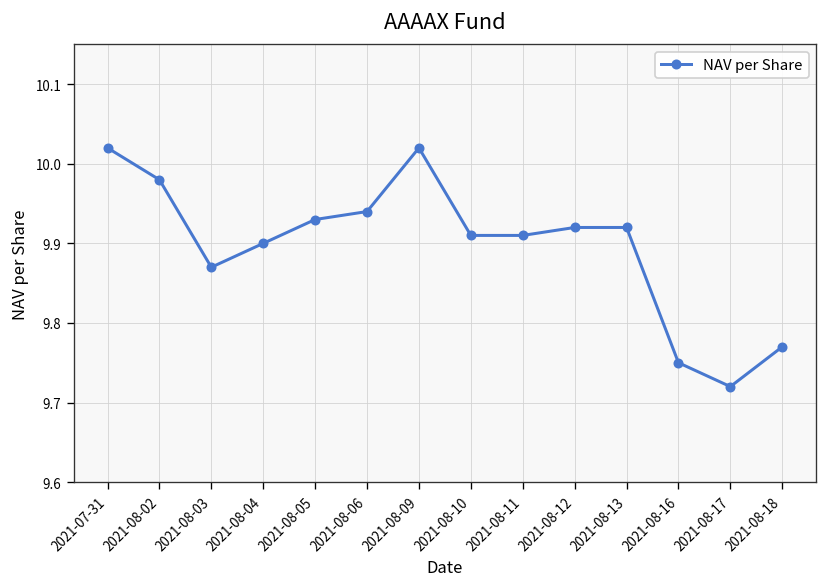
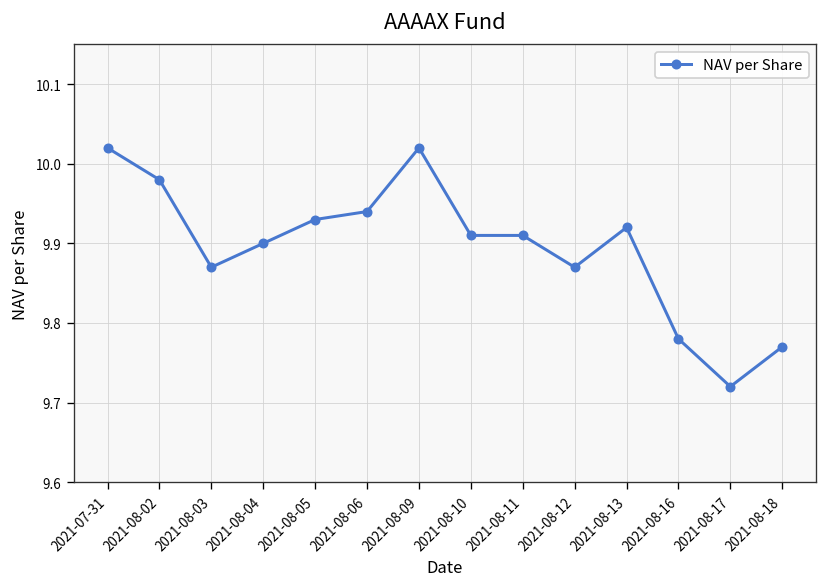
  {
    "2021-07-31": 10.02,
    "2021-08-02": 9.98,
    "2021-08-03": 9.87,
    "2021-08-04": 9.90,
    "2021-08-05": 9.93,
    "2021-08-06": 9.94,
    "2021-08-09": 10.02,
    "2021-08-10": 9.91,
    "2021-08-11": 9.91,
-   "2021-08-12": 9.92,
+   "2021-08-12": 9.87,
    "2021-08-13": 9.92,
-   "2021-08-16": 9.75,
+   "2021-08-16": 9.78,
    "2021-08-17": 9.72,
    "2021-08-18": 9.77
  }
